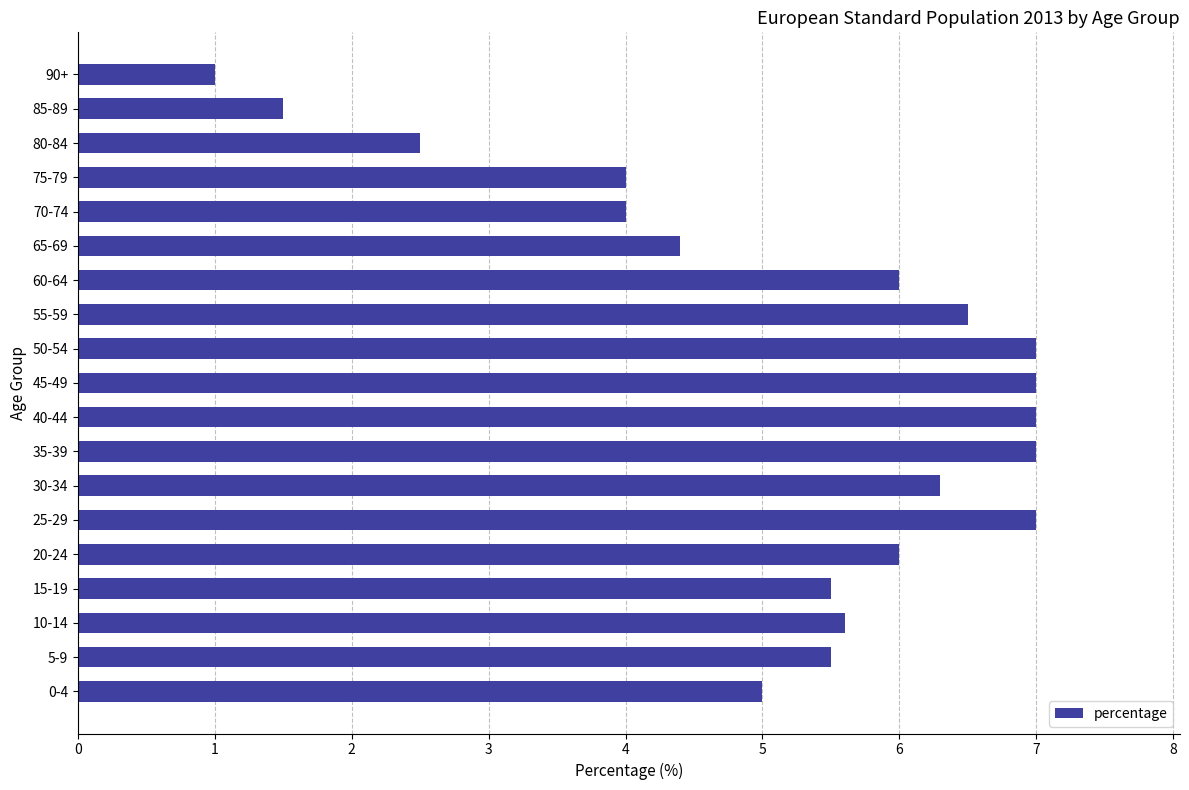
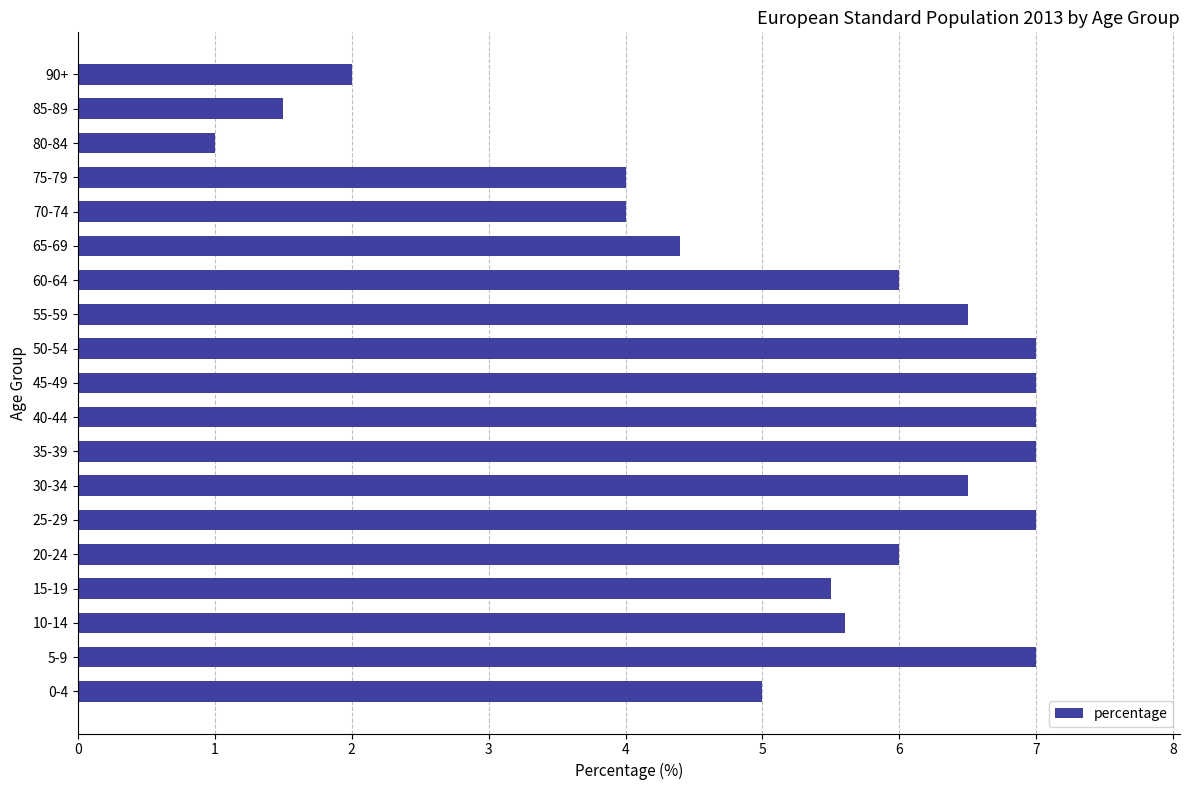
  {
-   "90+": 1,
+   "90+": 2,
    "85-89": 1.5,
-   "80-84": 2.5,
+   "80-84": 1.0,
    "75-79": 4.0,
    "70-74": 4.0,
    "65-69": 4.4,
    "60-64": 6.0,
    "55-59": 6.5,
    "50-54": 7.0,
    "45-49": 7.0,
    "40-44": 7.0,
    "35-39": 7.0,
-   "30-34": 6.3,
+   "30-34": 6.5,
    "25-29": 7.0,
    "20-24": 6.0,
    "15-19": 5.5,
    "10-14": 5.6,
-   "5-9": 5.5,
+   "5-9": 7.0,
    "0-4": 5.0
  }
